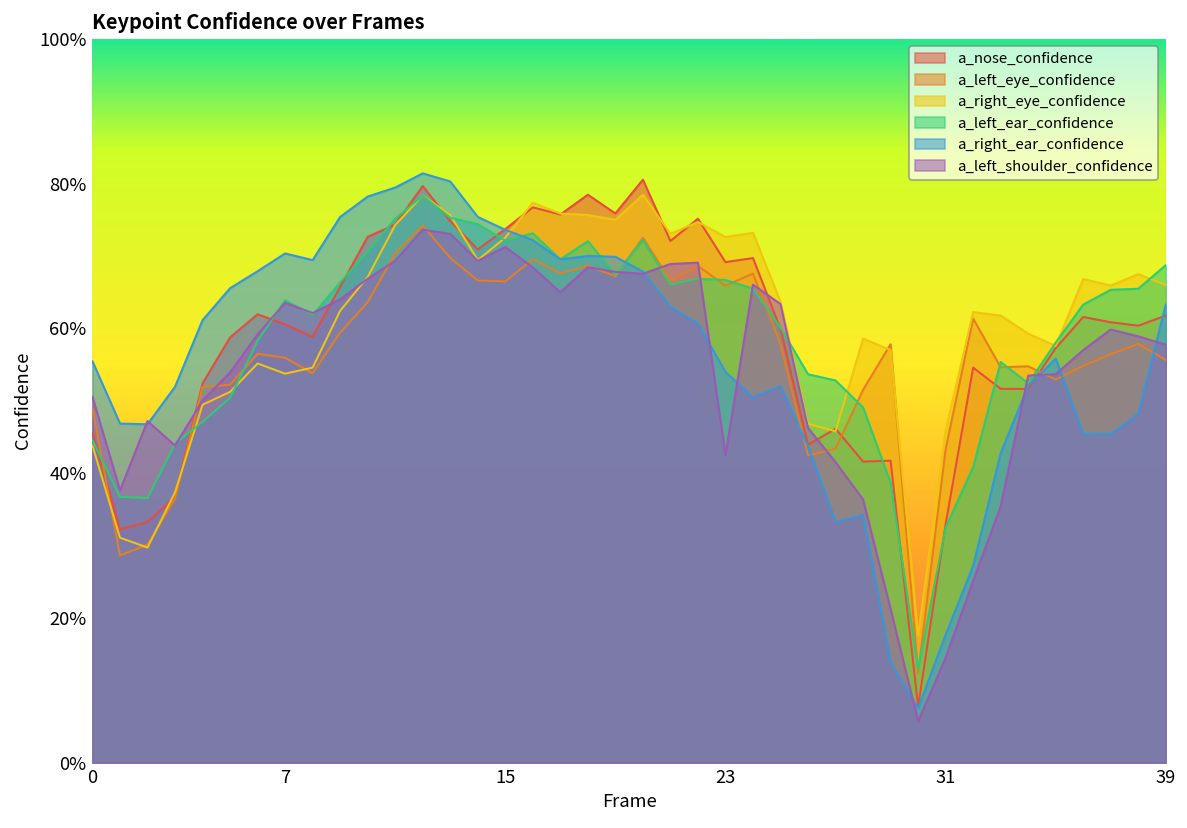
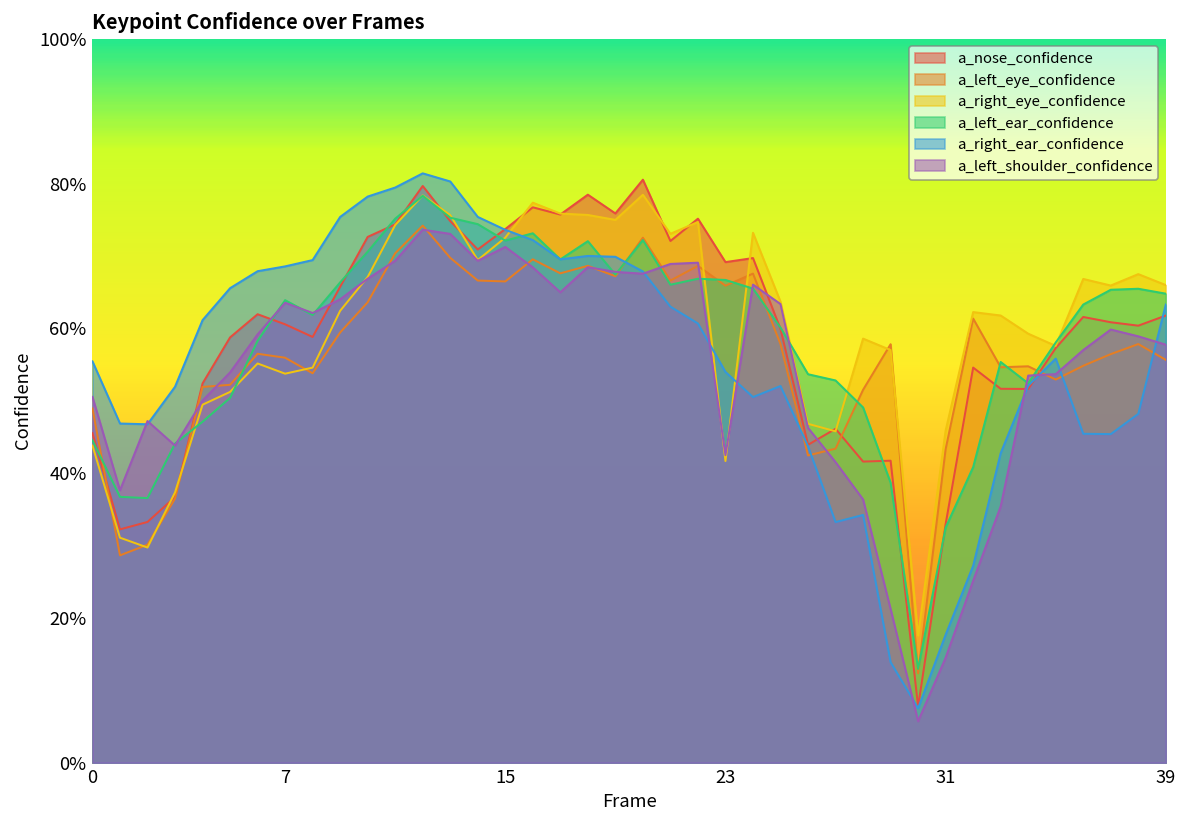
  {
    "a_right_eye_confidence": {
      "0": "44%",
      "7": "54%",
-     "23": "73%",
+     "23": "42%",
      "31": "46%",
      "39": "66%"
    },
    "a_left_ear_confidence": {
      "0": "45%",
      "23": "67%",
      "31": "32%",
-     "39": "69%"
+     "39": "65%"
    },
    "a_right_ear_confidence": {
      "0": "55%",
-     "7": "70%",
+     "7": "69%",
      "23": "54%",
      "31": "18%",
      "39": "63%"
    },
    "a_left_shoulder_confidence": {
      "0": "51%",
      "15": "71%",
      "23": "42%",
      "31": "15%",
      "39": "58%"
    }
  }
